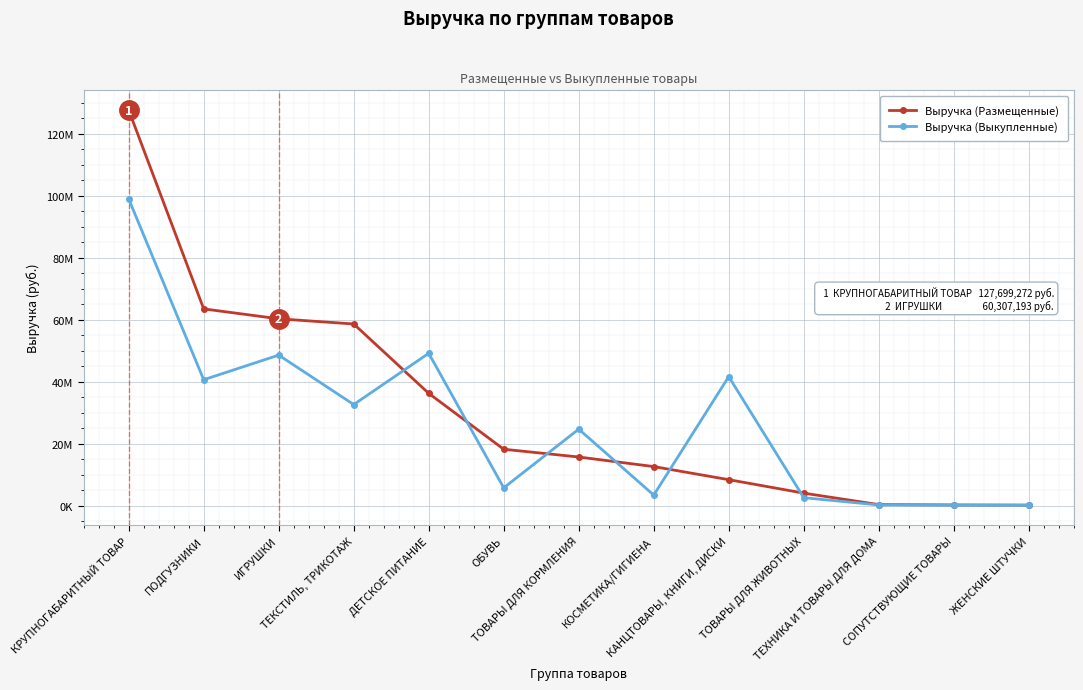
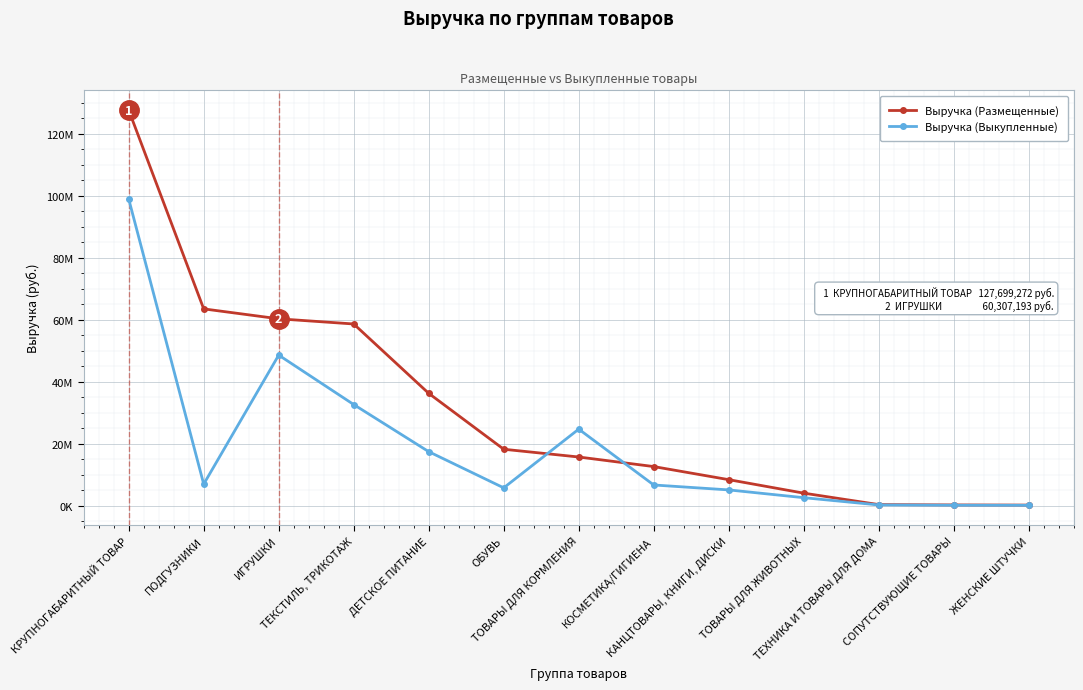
  {
    "Выручка (Выкупленные)": {
      "КРУПНОГАБАРИТНЫЙ ТОВАР": 99000000,
-     "ПОДГУЗНИКИ": 41000000,
+     "ПОДГУЗНИКИ": 7000000,
      "ИГРУШКИ": 49000000,
      "ТЕКСТИЛЬ, ТРИКОТАЖ": 33000000,
-     "ДЕТСКОЕ ПИТАНИЕ": 49000000,
+     "ДЕТСКОЕ ПИТАНИЕ": 17000000,
      "ОБУВЬ": 6000000,
      "ТОВАРЫ ДЛЯ КОРМЛЕНИЯ": 25000000,
-     "КОСМЕТИКА/ГИГИЕНА": 3000000,
-     "КАНЦТОВАРЫ, КНИГИ, ДИСКИ": 42000000,
+     "КОСМЕТИКА/ГИГИЕНА": 7000000,
+     "КАНЦТОВАРЫ, КНИГИ, ДИСКИ": 5000000,
      "ТОВАРЫ ДЛЯ ЖИВОТНЫХ": 3000000
    }
  }
